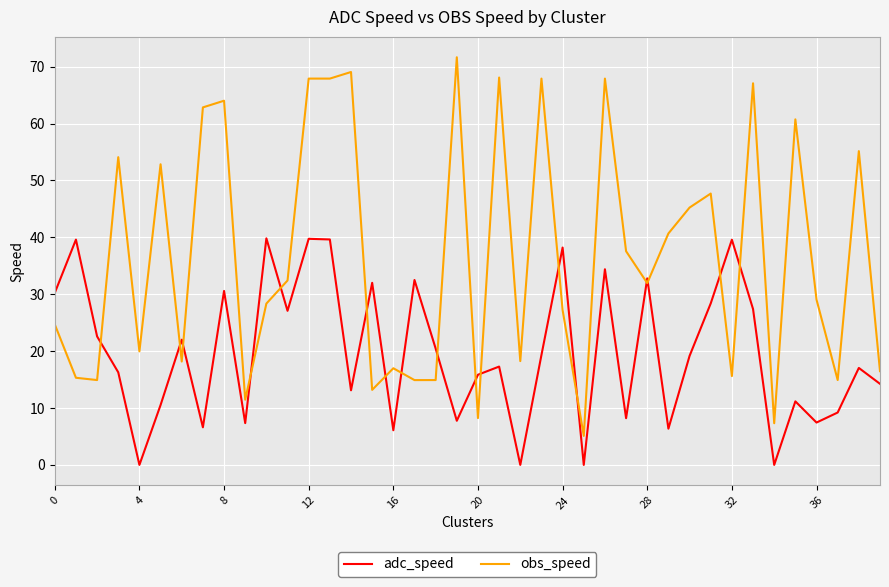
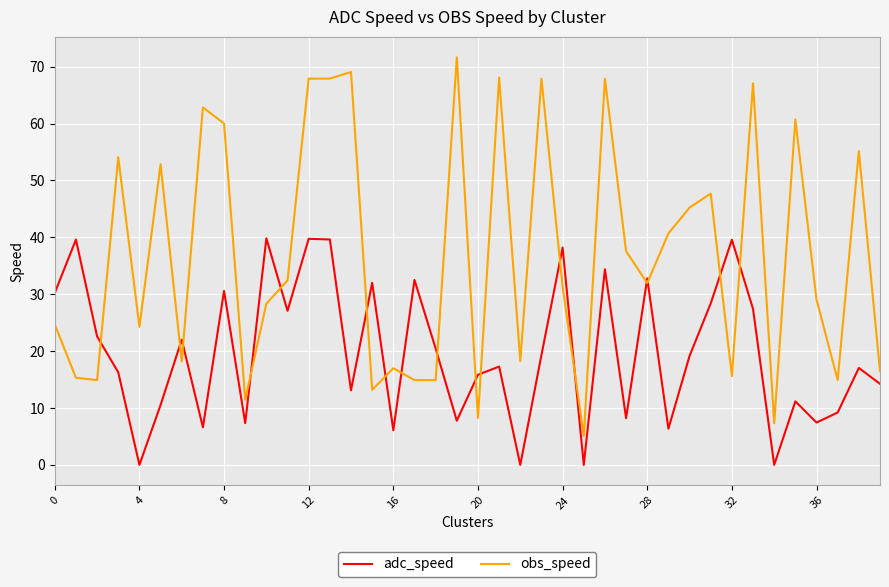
  {
    "adc_speed": {
      "0": 30,
      "4": 0,
      "8": 31,
      "12": 40,
      "16": 6,
      "20": 16,
      "24": 38,
      "28": 33,
      "32": 40,
      "36": 7
    },
    "obs_speed": {
      "0": 25,
-     "4": 20,
-     "8": 64,
+     "4": 24,
+     "8": 60,
      "12": 68,
      "16": 17,
      "20": 8,
-     "24": 27,
+     "24": 31,
      "28": 32,
      "32": 16,
      "36": 29
    }
  }
